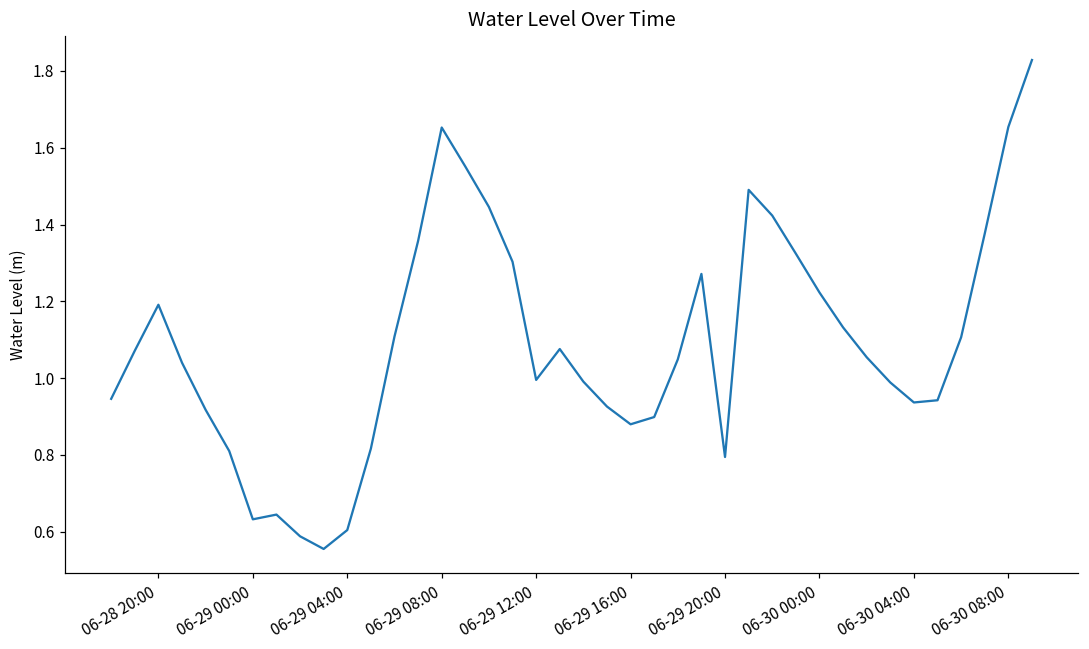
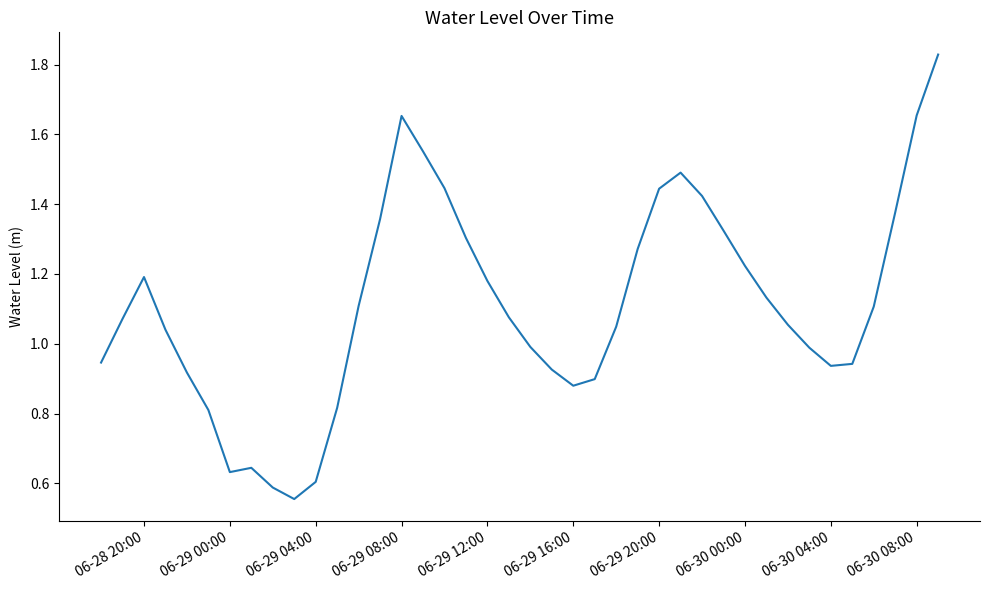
  {
    "06-28 20:00": 1.19,
    "06-29 00:00": 0.63,
    "06-29 04:00": 0.60,
    "06-29 08:00": 1.65,
-   "06-29 12:00": 1.00,
+   "06-29 12:00": 1.18,
    "06-29 16:00": 0.88,
-   "06-29 20:00": 0.79,
+   "06-29 20:00": 1.44,
    "06-30 00:00": 1.22,
    "06-30 04:00": 0.94,
    "06-30 08:00": 1.65
  }
